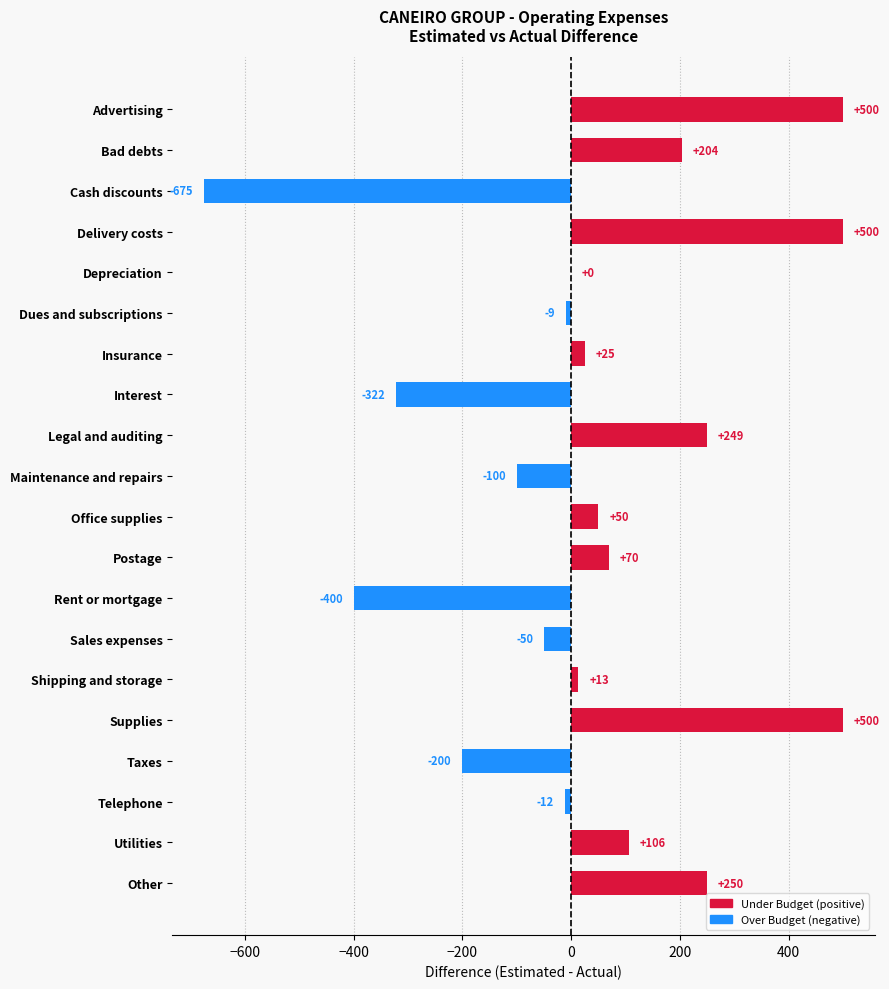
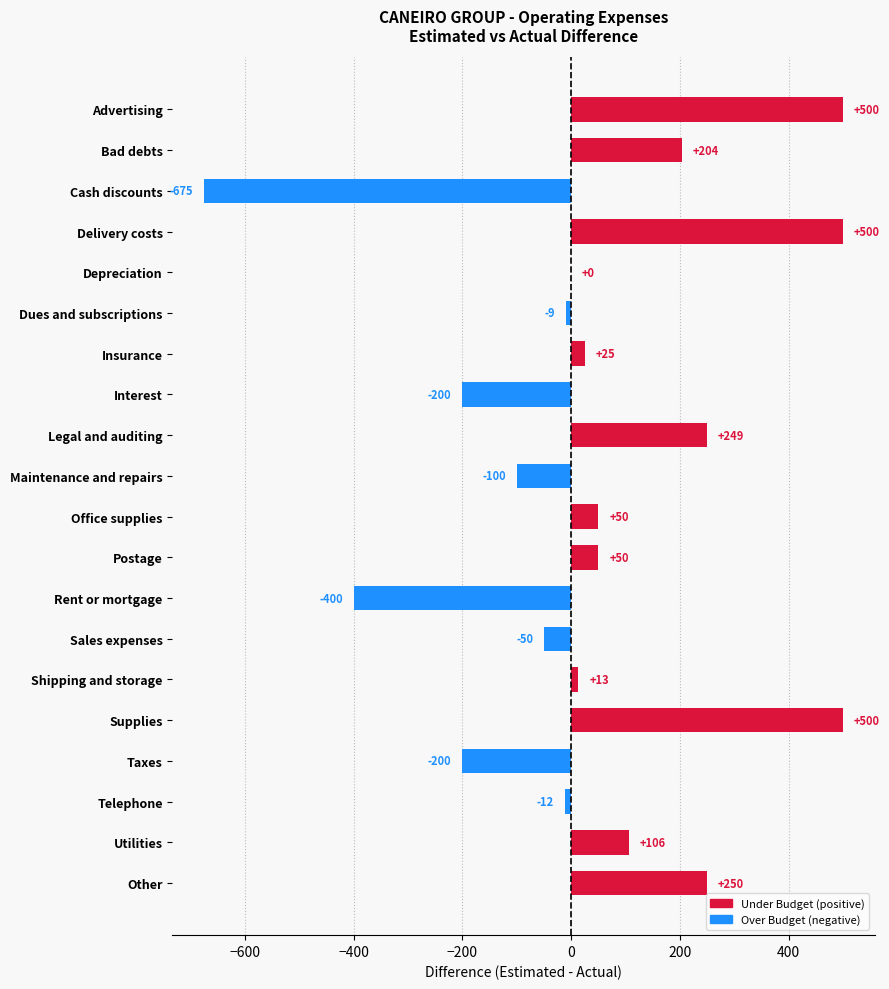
  {
    "Advertising": "+500",
    "Bad debts": "+204",
    "Cash discounts": "-675",
    "Delivery costs": "+500",
    "Depreciation": "+0",
    "Dues and subscriptions": "-9",
    "Insurance": "+25",
-   "Interest": "-322",
+   "Interest": "-200",
    "Legal and auditing": "+249",
    "Maintenance and repairs": "-100",
    "Office supplies": "+50",
-   "Postage": "+70",
+   "Postage": "+50",
    "Rent or mortgage": "-400",
    "Sales expenses": "-50",
    "Shipping and storage": "+13",
    "Supplies": "+500",
    "Taxes": "-200",
    "Telephone": "-12",
    "Utilities": "+106",
    "Other": "+250"
  }
